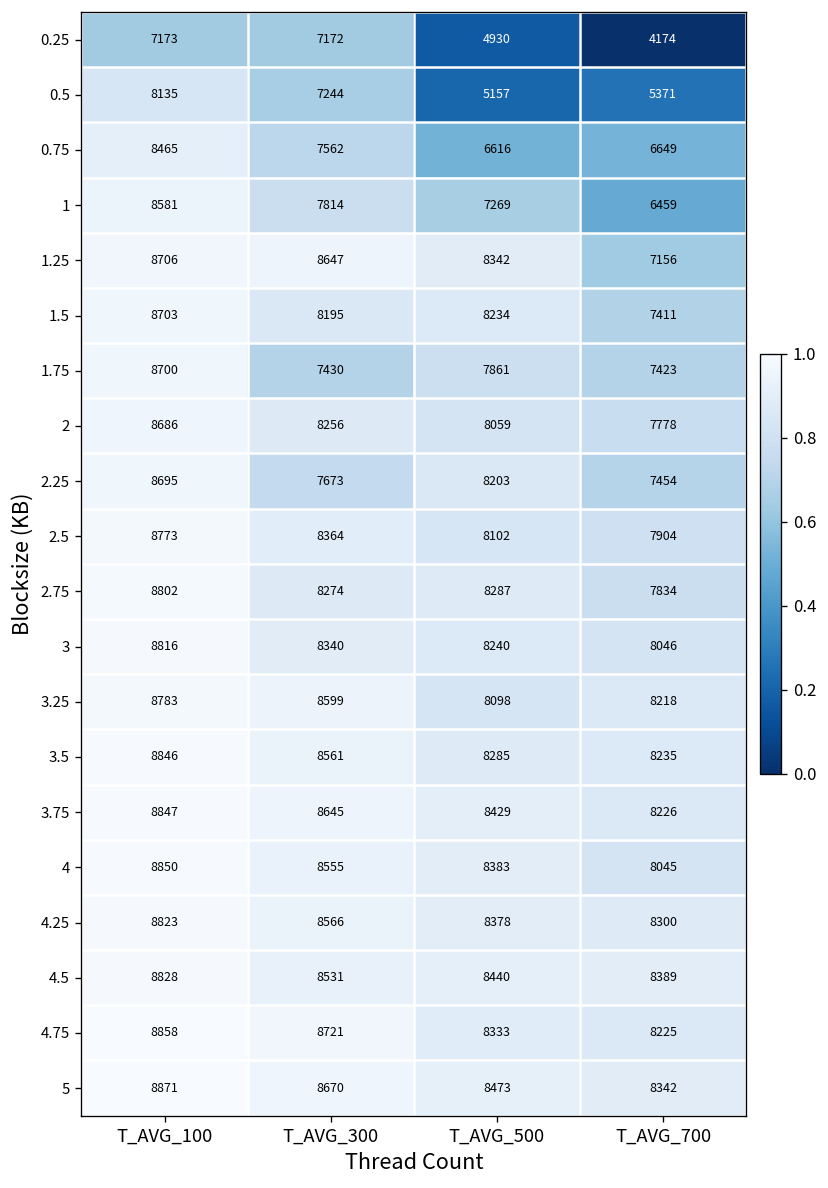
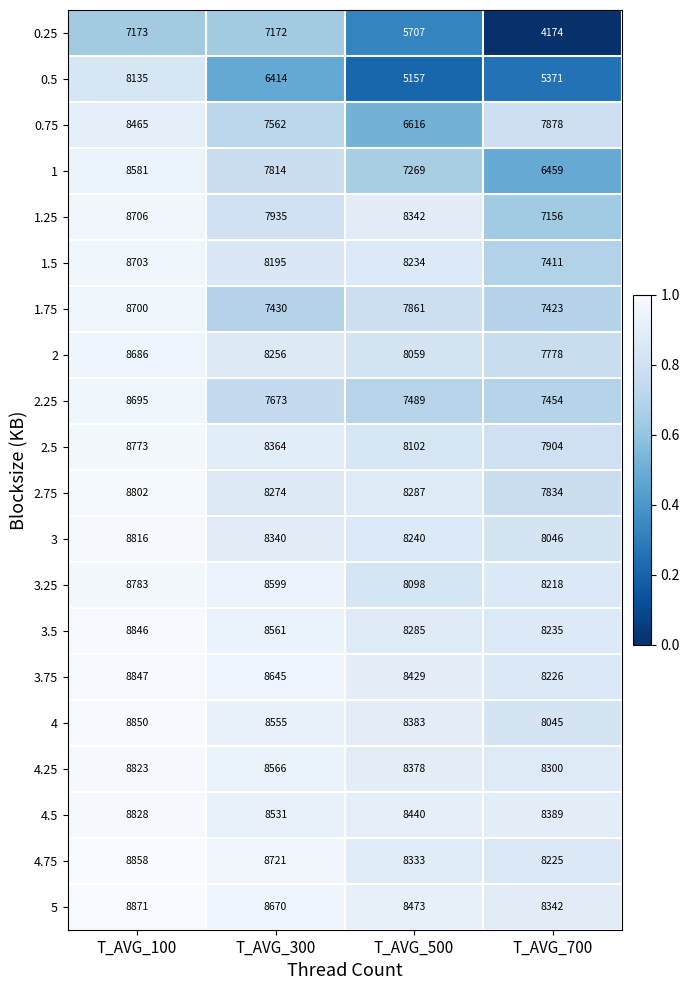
  {
    "0.25": {
      "T_AVG_100": 7173,
      "T_AVG_300": 7172,
-     "T_AVG_500": 4930,
+     "T_AVG_500": 5707,
      "T_AVG_700": 4174
    },
    "0.5": {
      "T_AVG_100": 8135,
-     "T_AVG_300": 7244,
+     "T_AVG_300": 6414,
      "T_AVG_500": 5157,
      "T_AVG_700": 5371
    },
    "0.75": {
      "T_AVG_100": 8465,
      "T_AVG_300": 7562,
      "T_AVG_500": 6616,
-     "T_AVG_700": 6649
+     "T_AVG_700": 7878
    },
    "1": {
      "T_AVG_100": 8581,
      "T_AVG_300": 7814,
      "T_AVG_500": 7269,
      "T_AVG_700": 6459
    },
    "1.25": {
      "T_AVG_100": 8706,
-     "T_AVG_300": 8647,
+     "T_AVG_300": 7935,
      "T_AVG_500": 8342,
      "T_AVG_700": 7156
    },
    "1.5": {
      "T_AVG_100": 8703,
      "T_AVG_300": 8195,
      "T_AVG_500": 8234,
      "T_AVG_700": 7411
    },
    "1.75": {
      "T_AVG_100": 8700,
      "T_AVG_300": 7430,
      "T_AVG_500": 7861,
      "T_AVG_700": 7423
    },
    "2": {
      "T_AVG_100": 8686,
      "T_AVG_300": 8256,
      "T_AVG_500": 8059,
      "T_AVG_700": 7778
    },
    "2.25": {
      "T_AVG_100": 8695,
      "T_AVG_300": 7673,
-     "T_AVG_500": 8203,
+     "T_AVG_500": 7489,
      "T_AVG_700": 7454
    },
    "2.5": {
      "T_AVG_100": 8773,
      "T_AVG_300": 8364,
      "T_AVG_500": 8102,
      "T_AVG_700": 7904
    },
    "2.75": {
      "T_AVG_100": 8802,
      "T_AVG_300": 8274,
      "T_AVG_500": 8287,
      "T_AVG_700": 7834
    },
    "3": {
      "T_AVG_100": 8816,
      "T_AVG_300": 8340,
      "T_AVG_500": 8240,
      "T_AVG_700": 8046
    },
    "3.25": {
      "T_AVG_100": 8783,
      "T_AVG_300": 8599,
      "T_AVG_500": 8098,
      "T_AVG_700": 8218
    },
    "3.5": {
      "T_AVG_100": 8846,
      "T_AVG_300": 8561,
      "T_AVG_500": 8285,
      "T_AVG_700": 8235
    },
    "3.75": {
      "T_AVG_100": 8847,
      "T_AVG_300": 8645,
      "T_AVG_500": 8429,
      "T_AVG_700": 8226
    },
    "4": {
      "T_AVG_100": 8850,
      "T_AVG_300": 8555,
      "T_AVG_500": 8383,
      "T_AVG_700": 8045
    },
    "4.25": {
      "T_AVG_100": 8823,
      "T_AVG_300": 8566,
      "T_AVG_500": 8378,
      "T_AVG_700": 8300
    },
    "4.5": {
      "T_AVG_100": 8828,
      "T_AVG_300": 8531,
      "T_AVG_500": 8440,
      "T_AVG_700": 8389
    },
    "4.75": {
      "T_AVG_100": 8858,
      "T_AVG_300": 8721,
      "T_AVG_500": 8333,
      "T_AVG_700": 8225
    },
    "5": {
      "T_AVG_100": 8871,
      "T_AVG_300": 8670,
      "T_AVG_500": 8473,
      "T_AVG_700": 8342
    }
  }
